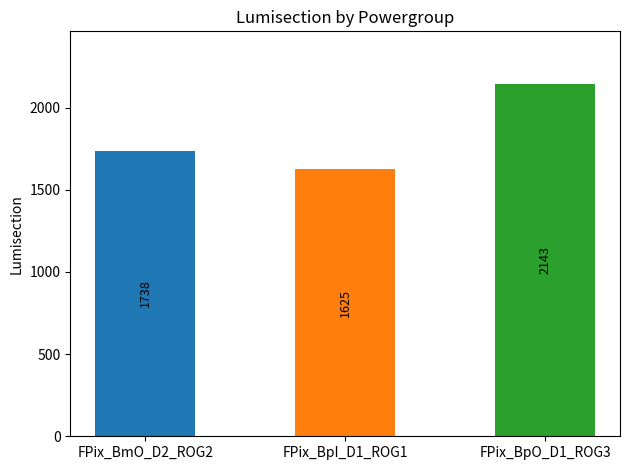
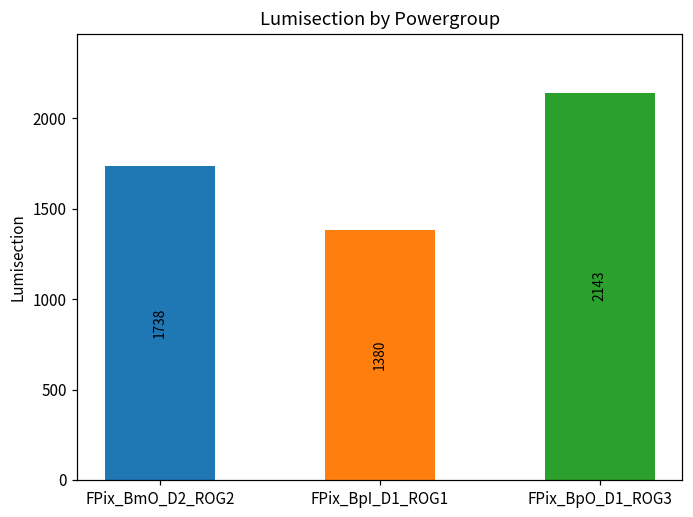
  {
    "FPix_BmO_D2_ROG2": 1738,
-   "FPix_BpI_D1_ROG1": 1625,
+   "FPix_BpI_D1_ROG1": 1380,
    "FPix_BpO_D1_ROG3": 2143
  }
